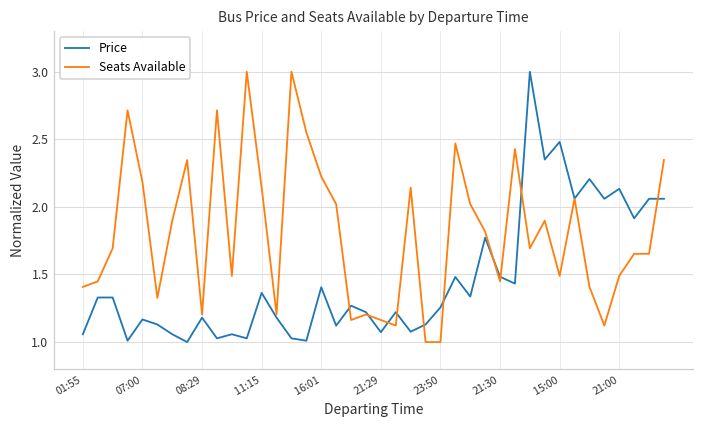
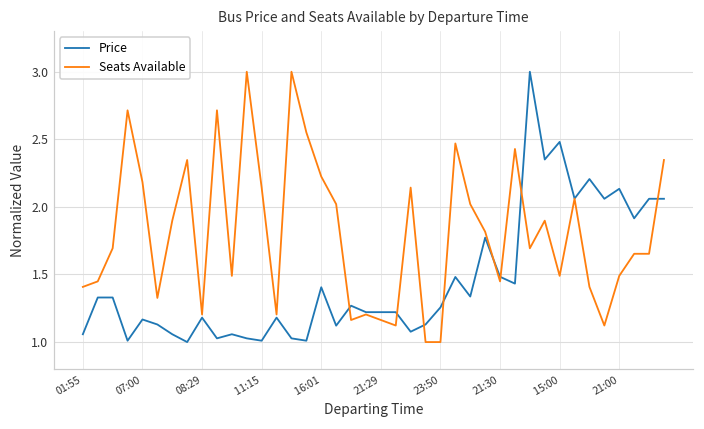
  {
    "Price": {
      "01:55": 1.06,
      "07:00": 1.17,
      "08:29": 1.18,
-     "11:15": 1.36,
+     "11:15": 1.01,
      "16:01": 1.41,
-     "21:29": 1.07,
+     "21:29": 1.22,
      "23:50": 1.26,
      "15:00": 2.48
    },
    "Seats Available": {
      "01:55": 1.41,
      "07:00": 2.18,
      "08:29": 1.20,
      "11:15": 2.14,
      "16:01": 2.22,
      "21:29": 1.16,
      "23:50": 1.00,
      "15:00": 1.49
    }
  }
